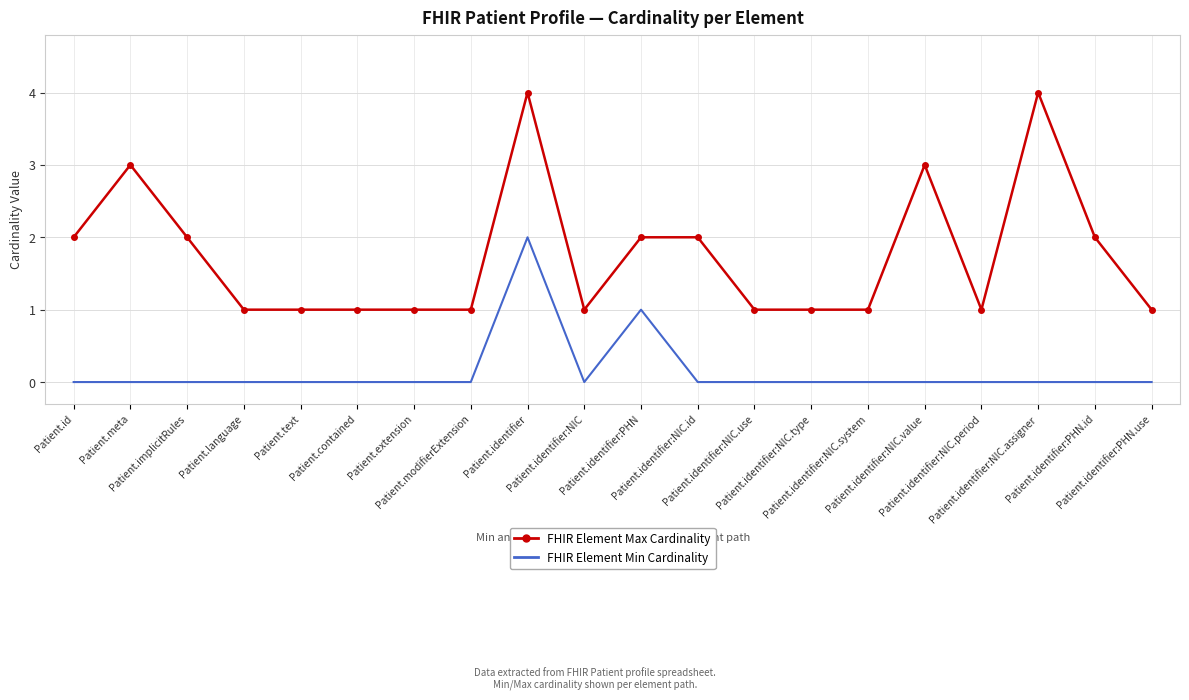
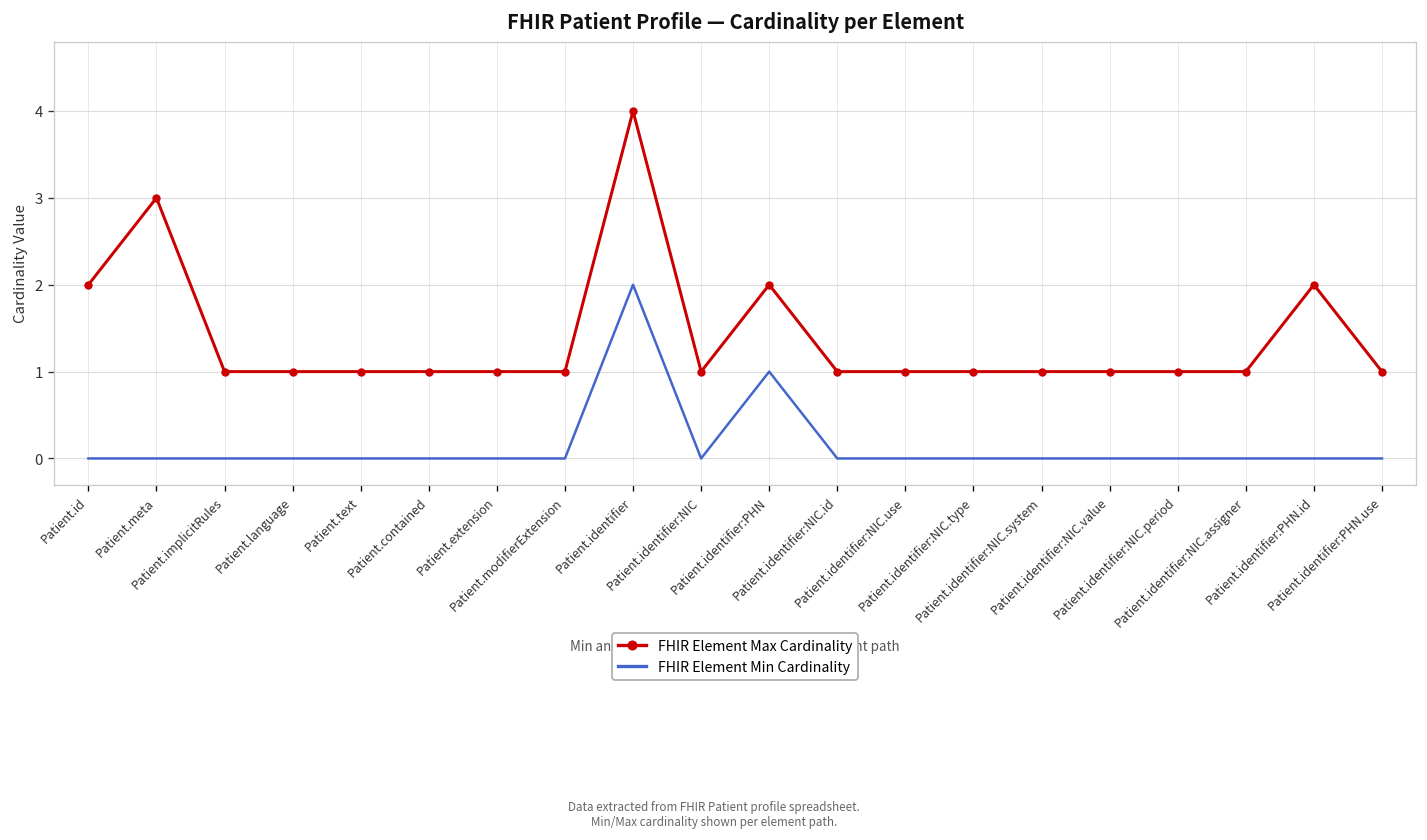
  {
    "FHIR Element Max Cardinality": {
      "Patient.id": 2,
      "Patient.meta": 3,
-     "Patient.implicitRules": 2,
+     "Patient.implicitRules": 1,
      "Patient.language": 1,
      "Patient.text": 1,
      "Patient.contained": 1,
      "Patient.extension": 1,
      "Patient.modifierExtension": 1,
      "Patient.identifier": 4,
      "Patient.identifier:NIC": 1,
      "Patient.identifier:PHN": 2,
-     "Patient.identifier:NIC.id": 2,
+     "Patient.identifier:NIC.id": 1,
      "Patient.identifier:NIC.use": 1,
      "Patient.identifier:NIC.type": 1,
      "Patient.identifier:NIC.system": 1,
-     "Patient.identifier:NIC.value": 3,
+     "Patient.identifier:NIC.value": 1,
      "Patient.identifier:NIC.period": 1,
-     "Patient.identifier:NIC.assigner": 4,
+     "Patient.identifier:NIC.assigner": 1,
      "Patient.identifier:PHN.id": 2,
      "Patient.identifier:PHN.use": 1
    },
    "FHIR Element Min Cardinality": {
      "Patient.id": 0,
      "Patient.meta": 0,
      "Patient.implicitRules": 0,
      "Patient.language": 0,
      "Patient.text": 0,
      "Patient.contained": 0,
      "Patient.extension": 0,
      "Patient.modifierExtension": 0,
      "Patient.identifier": 2,
      "Patient.identifier:NIC": 0,
      "Patient.identifier:PHN": 1,
      "Patient.identifier:NIC.id": 0,
      "Patient.identifier:NIC.use": 0,
      "Patient.identifier:NIC.type": 0,
      "Patient.identifier:NIC.system": 0,
      "Patient.identifier:NIC.value": 0,
      "Patient.identifier:NIC.period": 0,
      "Patient.identifier:NIC.assigner": 0,
      "Patient.identifier:PHN.id": 0,
      "Patient.identifier:PHN.use": 0
    }
  }
